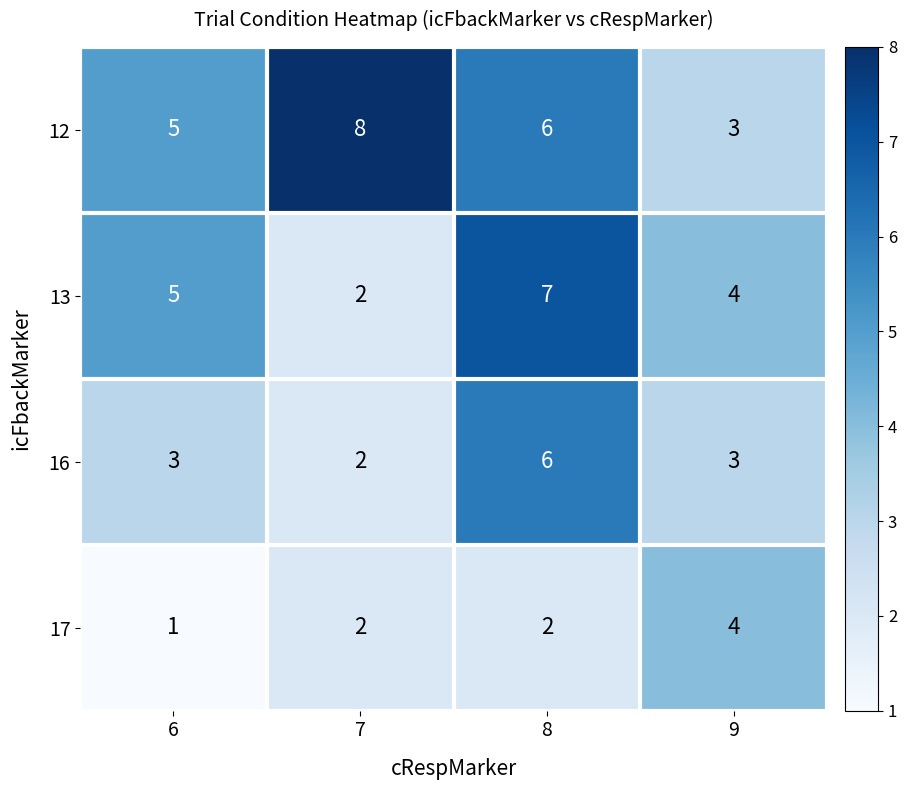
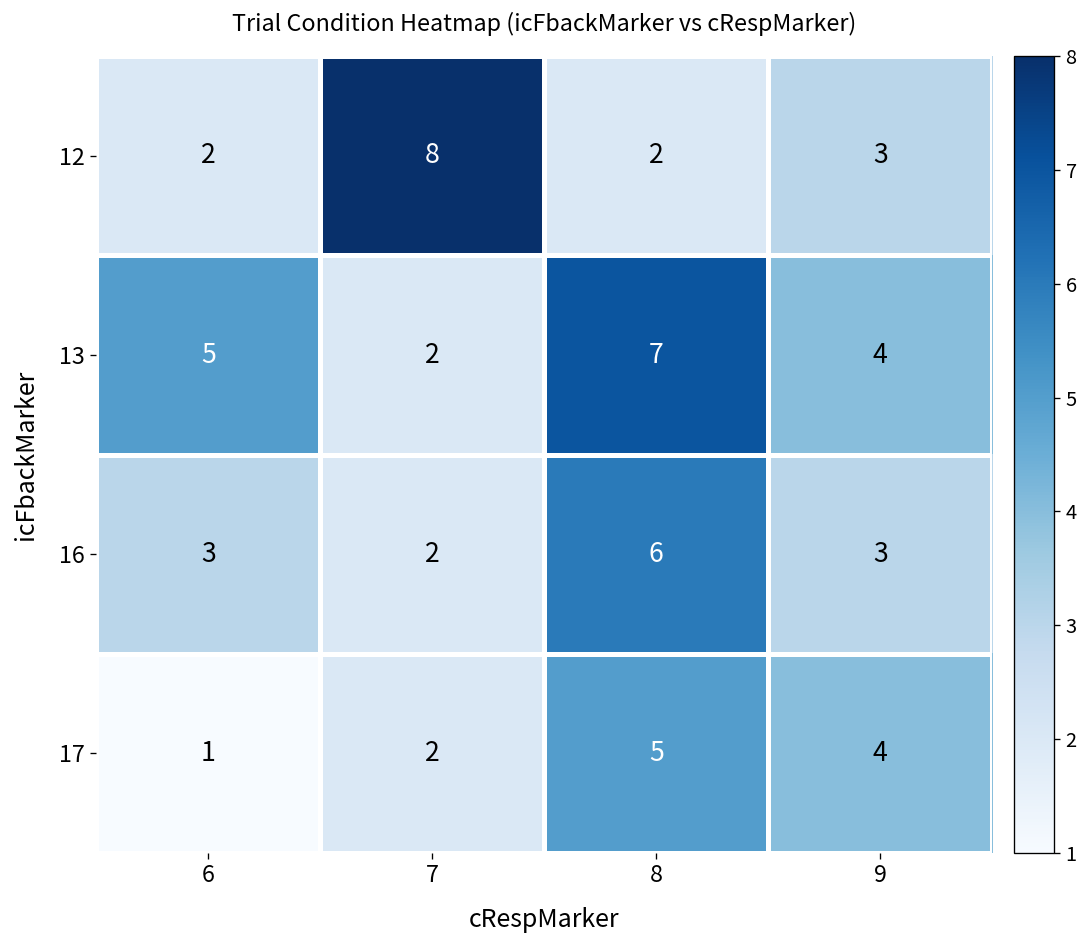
  {
    "12": {
-     "6": 5,
+     "6": 2,
      "7": 8,
-     "8": 6,
+     "8": 2,
      "9": 3
    },
    "13": {
      "6": 5,
      "7": 2,
      "8": 7,
      "9": 4
    },
    "16": {
      "6": 3,
      "7": 2,
      "8": 6,
      "9": 3
    },
    "17": {
      "6": 1,
      "7": 2,
-     "8": 2,
+     "8": 5,
      "9": 4
    }
  }
